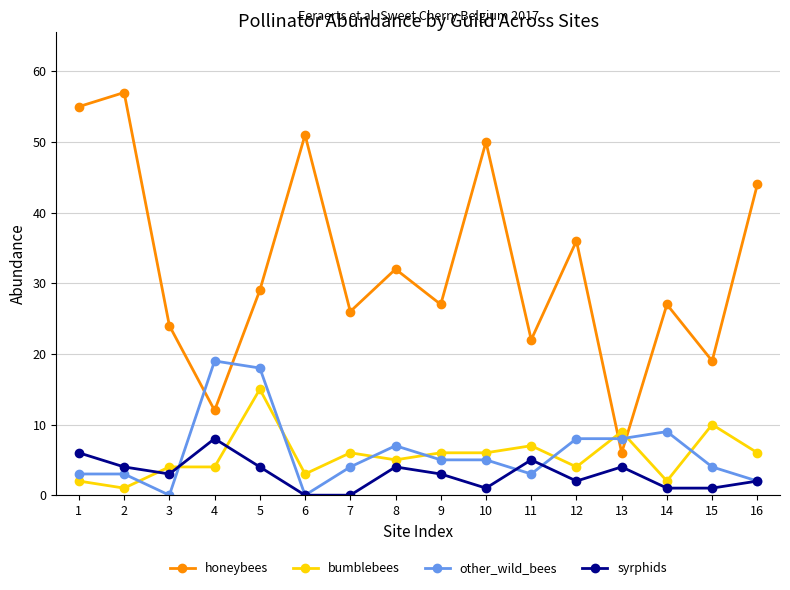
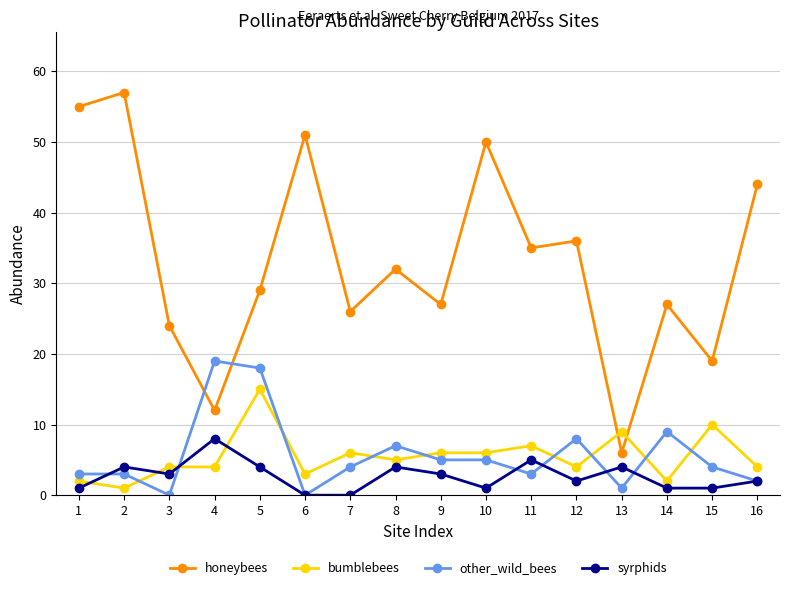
  {
    "honeybees": {
      "1": 55,
      "2": 57,
      "3": 24,
      "4": 12,
      "5": 29,
      "6": 51,
      "7": 26,
      "8": 32,
      "9": 27,
      "10": 50,
-     "11": 22,
+     "11": 35,
      "12": 36,
      "13": 6,
      "14": 27,
      "15": 19,
      "16": 44
    },
    "bumblebees": {
      "1": 2,
      "2": 1,
      "3": 4,
      "4": 4,
      "5": 15,
      "6": 3,
      "7": 6,
      "8": 5,
      "9": 6,
      "10": 6,
      "11": 7,
      "12": 4,
      "13": 9,
      "14": 2,
      "15": 10,
-     "16": 6
+     "16": 4
    },
    "other_wild_bees": {
      "1": 3,
      "2": 3,
      "3": 0,
      "4": 19,
      "5": 18,
      "7": 4,
      "8": 7,
      "9": 5,
      "10": 5,
      "11": 3,
      "12": 8,
-     "13": 8,
+     "13": 1,
      "14": 9,
      "15": 4
    },
    "syrphids": {
-     "1": 6,
+     "1": 1,
      "2": 4,
      "3": 3,
      "4": 8,
      "5": 4,
      "7": 0,
      "8": 4,
      "9": 3,
      "10": 1,
      "11": 5,
      "12": 2,
      "13": 4,
      "14": 1,
      "15": 1
    }
  }
